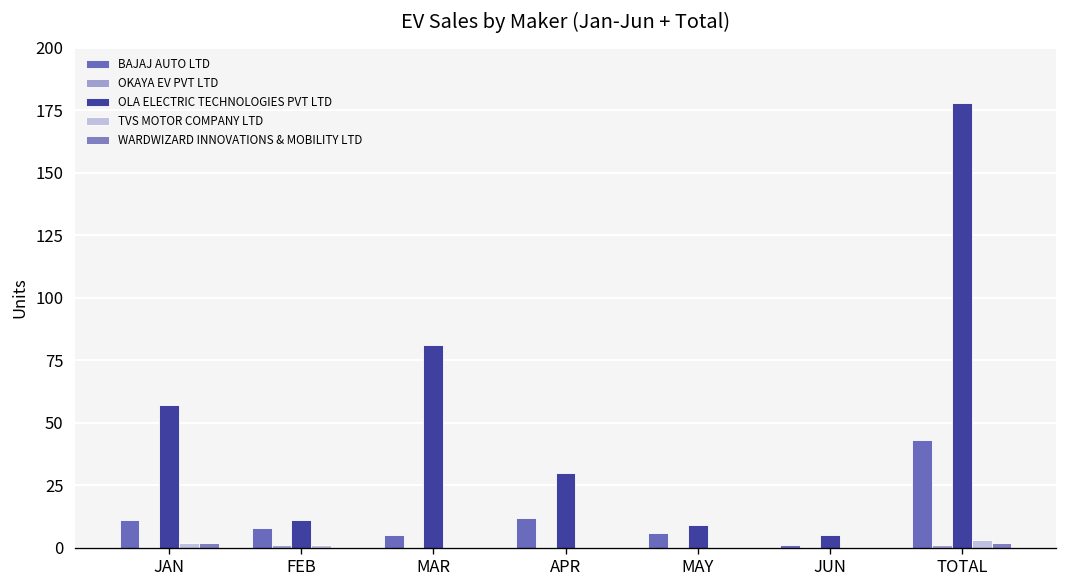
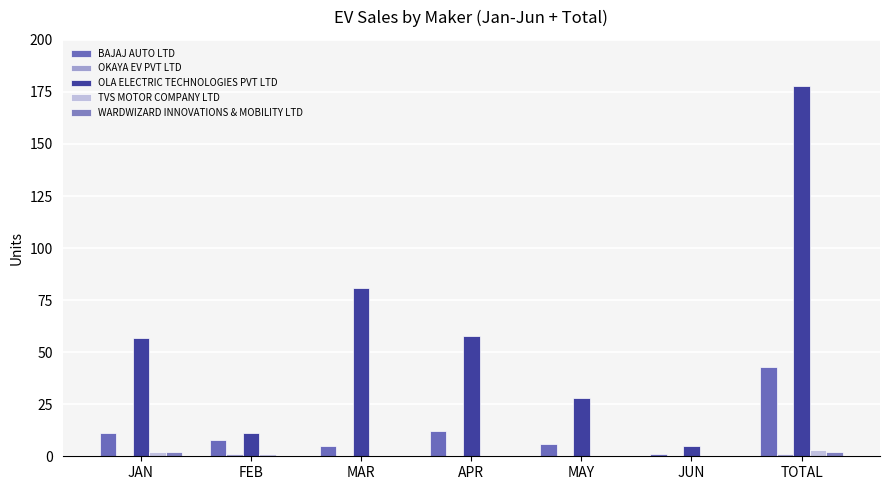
  {
    "OLA ELECTRIC TECHNOLOGIES PVT LTD": {
      "JAN": 57,
      "FEB": 11,
      "MAR": 81,
-     "APR": 30,
-     "MAY": 9,
+     "APR": 58,
+     "MAY": 28,
      "JUN": 5,
      "TOTAL": 178
    }
  }
